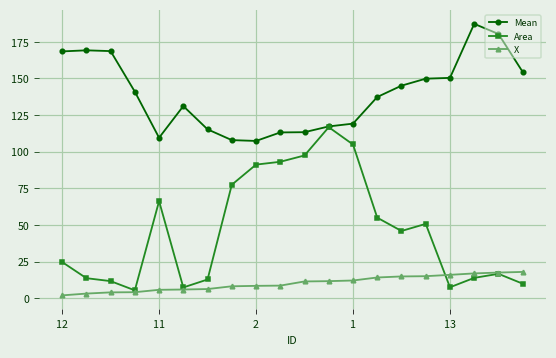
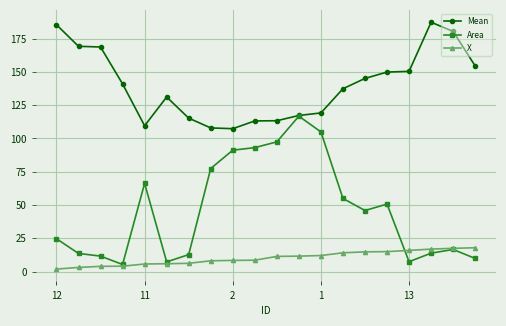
  {
    "Mean": {
-     "12": 168
+     "12": 185
    },
    "Area": {
      "12": 25
    },
    "X": {
      "12": 2
    }
  }
